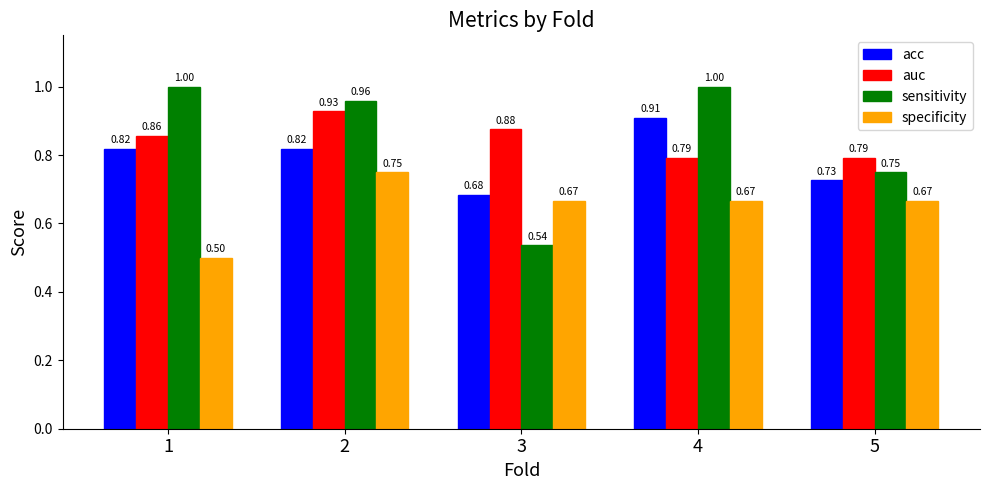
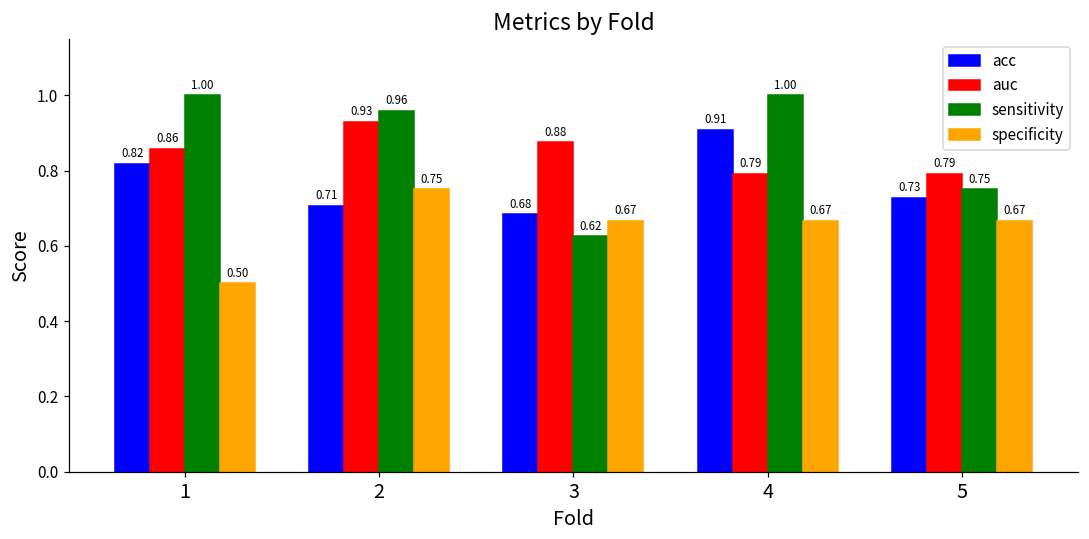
  {
    "acc": {
      "1": 0.82,
-     "2": 0.82,
+     "2": 0.71,
      "3": 0.68,
      "4": 0.91,
      "5": 0.73
    },
    "auc": {
      "1": 0.86,
      "2": 0.93,
      "3": 0.88,
      "4": 0.79,
      "5": 0.79
    },
    "sensitivity": {
      "1": 1.00,
      "2": 0.96,
-     "3": 0.54,
+     "3": 0.62,
      "4": 1.00,
      "5": 0.75
    },
    "specificity": {
      "1": 0.50,
      "2": 0.75,
      "3": 0.67,
      "4": 0.67,
      "5": 0.67
    }
  }
